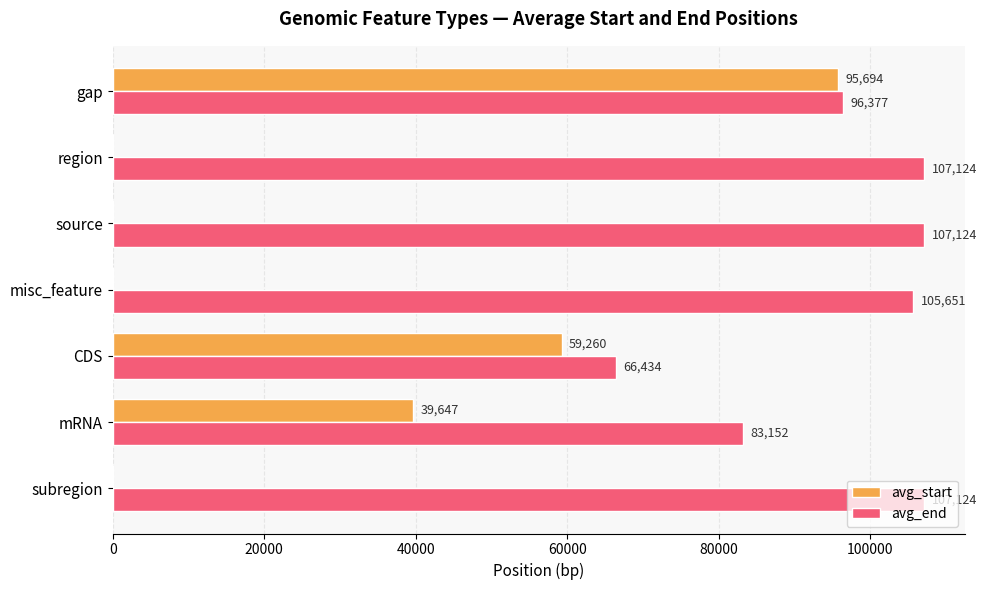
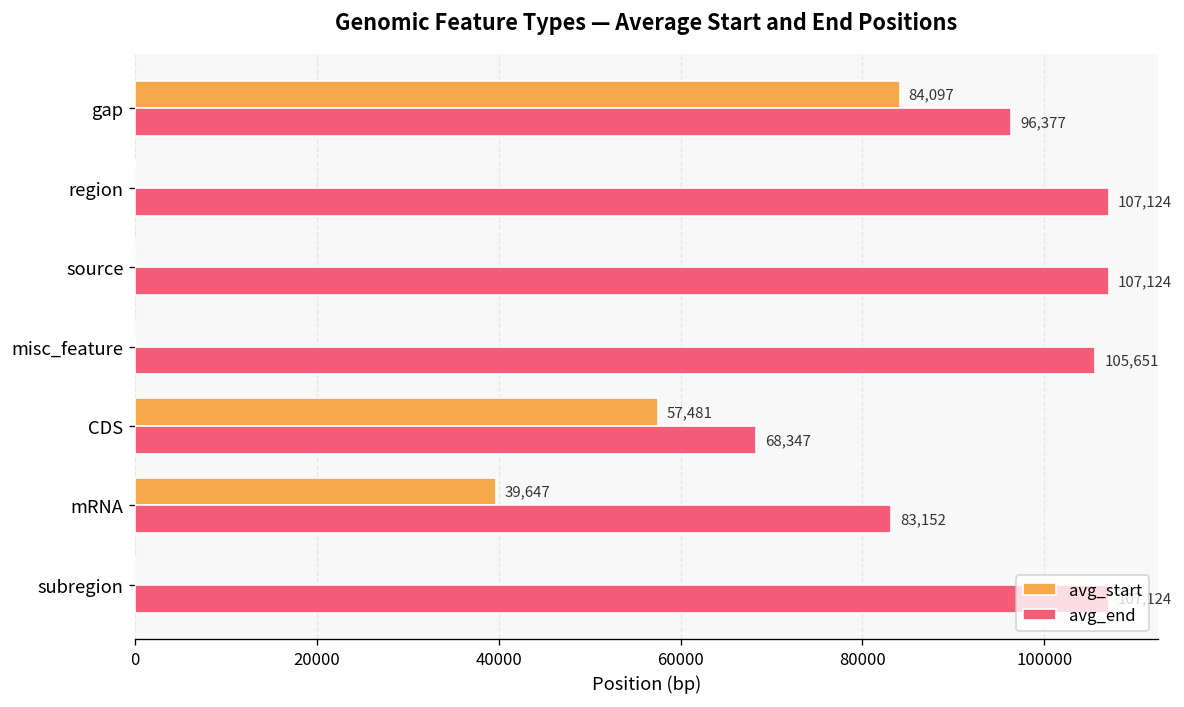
  {
    "avg_start": {
-     "gap": "95,694",
-     "CDS": "59,260",
+     "gap": "84,097",
+     "CDS": "57,481",
      "mRNA": "39,647"
    },
    "avg_end": {
      "gap": "96,377",
      "region": "107,124",
      "source": "107,124",
      "misc_feature": "105,651",
-     "CDS": "66,434",
+     "CDS": "68,347",
      "mRNA": "83,152"
    }
  }
